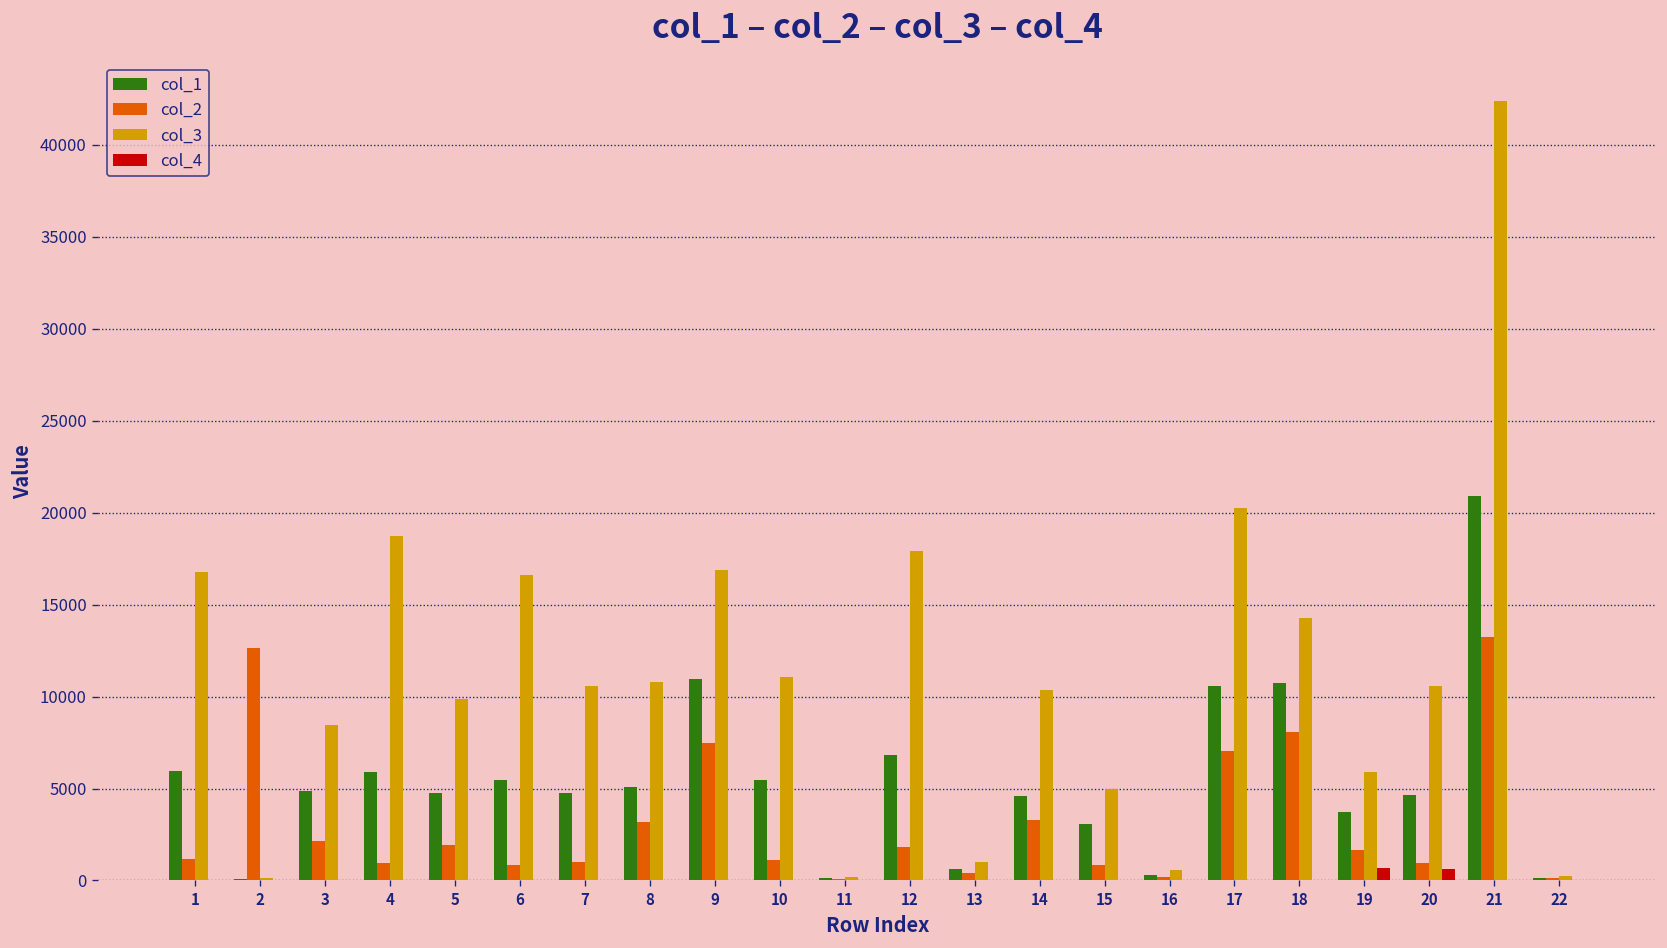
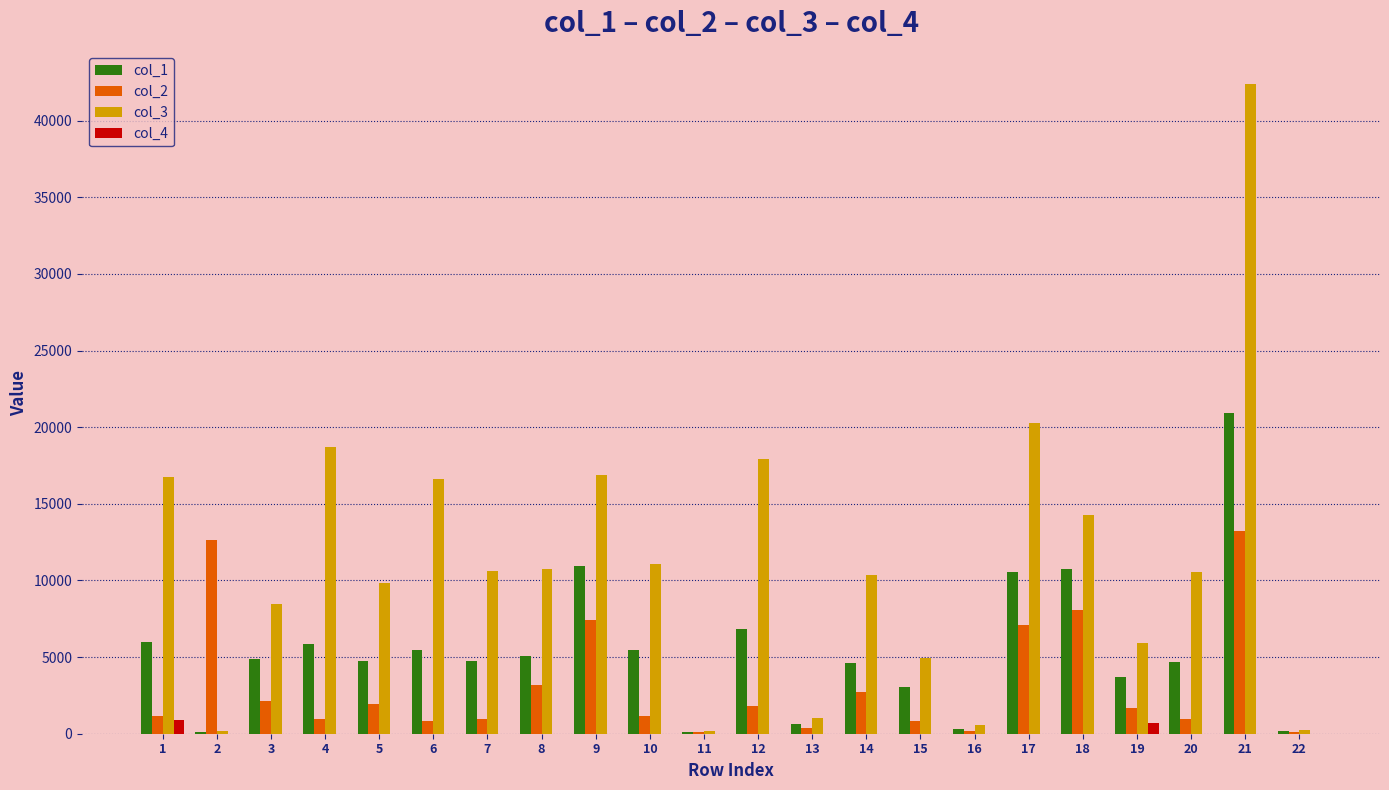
  {
    "col_1": {
      "1": 6000,
      "3": 4900,
      "4": 5900,
      "5": 4800,
      "6": 5500,
      "7": 4800,
      "8": 5100,
      "9": 11000,
      "10": 5400,
      "12": 6800,
      "13": 600,
      "14": 4600,
      "15": 3100,
      "16": 300,
      "17": 10600,
      "18": 10700,
      "19": 3700,
      "20": 4700,
      "21": 20900
    },
    "col_2": {
      "1": 1200,
      "2": 12700,
      "3": 2200,
      "4": 900,
      "5": 1900,
      "6": 800,
      "7": 1000,
      "8": 3200,
      "9": 7400,
      "10": 1100,
      "12": 1800,
      "13": 400,
-     "14": 3300,
+     "14": 2700,
      "15": 900,
      "16": 200,
      "17": 7100,
      "18": 8100,
      "19": 1700,
      "20": 1000,
      "21": 13200
    },
    "col_3": {
      "1": 16800,
      "3": 8500,
      "4": 18700,
      "5": 9900,
      "6": 16600,
      "7": 10600,
      "8": 10800,
      "9": 16900,
      "10": 11100,
      "11": 200,
      "12": 17900,
      "13": 1000,
      "14": 10400,
      "15": 5000,
      "16": 600,
      "17": 20300,
      "18": 14300,
      "19": 5900,
      "20": 10600,
      "21": 42400,
      "22": 200
    },
    "col_4": {
-     "1": 0,
+     "1": 900,
      "19": 700,
-     "20": 600
+     "20": 0
    }
  }
